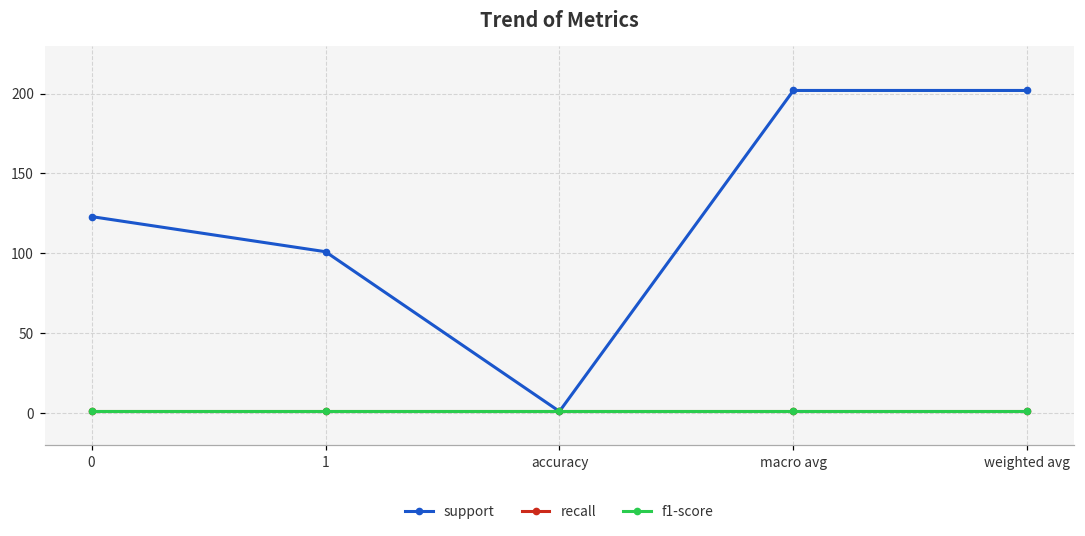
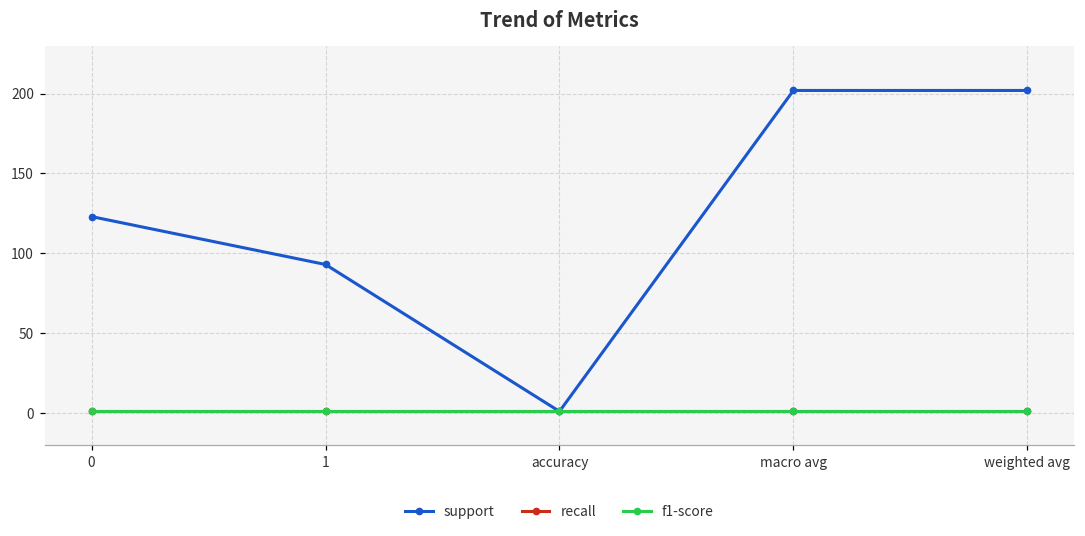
  {
    "support": {
      "0": 123,
-     "1": 101,
+     "1": 93,
      "macro avg": 202,
      "weighted avg": 202
    },
    "f1-score": {
      "0": 1,
      "1": 1,
      "macro avg": 1,
      "weighted avg": 1
    }
  }
